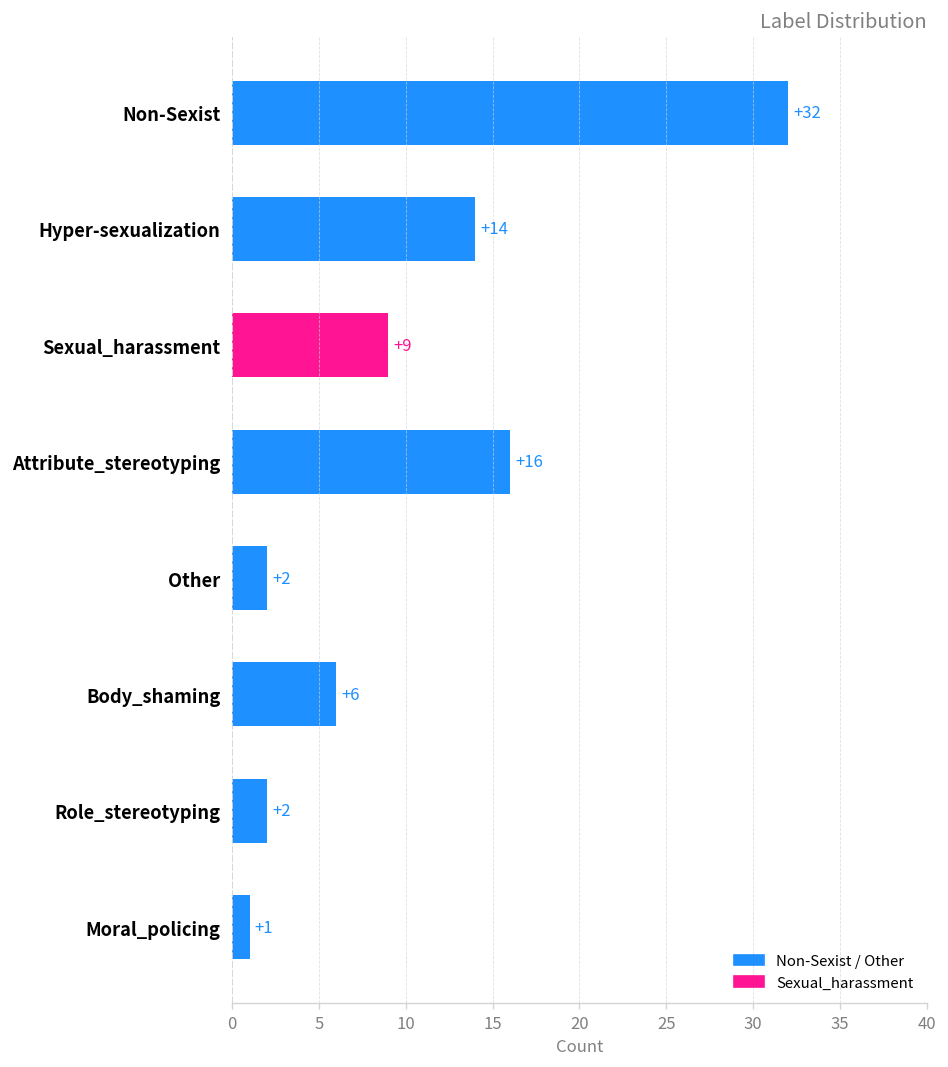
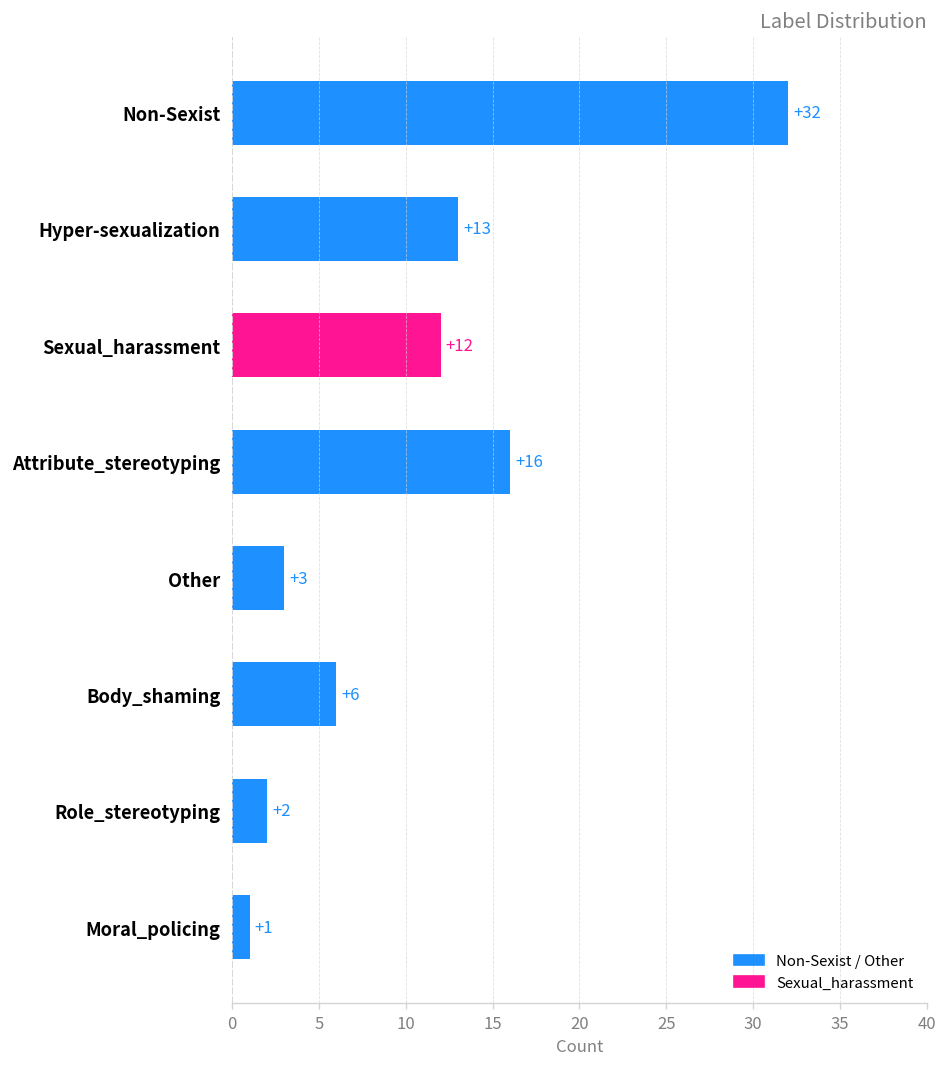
  {
    "Non-Sexist": "+32",
-   "Hyper-sexualization": "+14",
-   "Sexual_harassment": "+9",
+   "Hyper-sexualization": "+13",
+   "Sexual_harassment": "+12",
    "Attribute_stereotyping": "+16",
-   "Other": "+2",
+   "Other": "+3",
    "Body_shaming": "+6",
    "Role_stereotyping": "+2",
    "Moral_policing": "+1"
  }
